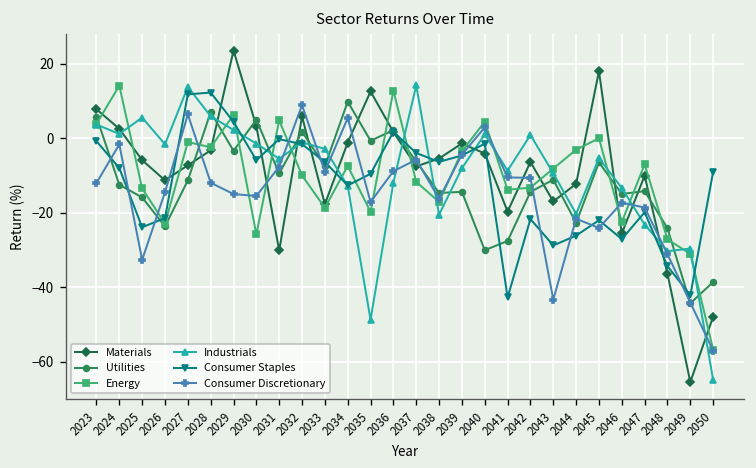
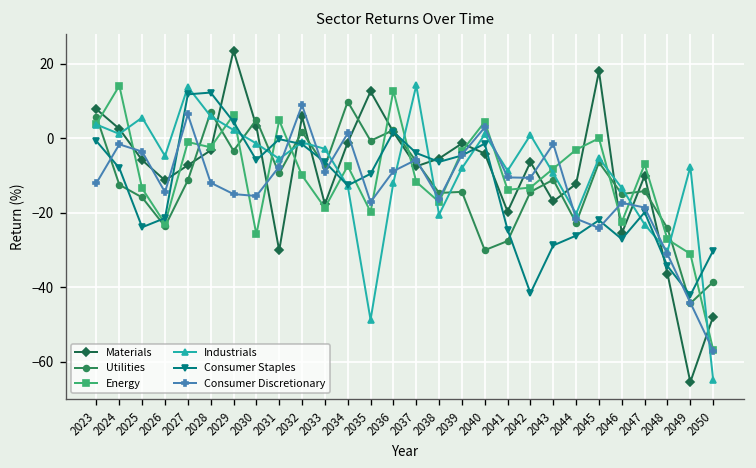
  {
    "Industrials": {
      "2024": 1,
      "2025": 6,
-     "2026": -2,
+     "2026": -5,
      "2027": 14,
      "2028": 6,
      "2029": 2,
      "2030": -1,
      "2031": -5,
      "2033": -3,
      "2035": -49,
      "2036": -12,
      "2037": 14,
      "2038": -20,
      "2039": -8,
      "2040": 1,
      "2041": -9,
      "2042": 1,
      "2043": -9,
      "2044": -20,
      "2045": -5,
      "2046": -13,
      "2047": -23,
-     "2049": -30,
+     "2049": -8,
      "2050": -65
    },
    "Consumer Staples": {
      "2023": -1,
      "2024": -8,
      "2025": -24,
      "2026": -21,
      "2027": 12,
      "2028": 12,
      "2029": 4,
      "2030": -6,
      "2031": 0,
      "2033": -6,
      "2035": -10,
      "2037": -4,
      "2038": -6,
      "2040": -1,
-     "2041": -43,
-     "2042": -22,
+     "2041": -25,
+     "2042": -42,
      "2043": -29,
      "2044": -26,
      "2045": -22,
      "2046": -27,
      "2047": -20,
      "2048": -34,
      "2049": -42,
-     "2050": -9
+     "2050": -30
    },
    "Consumer Discretionary": {
      "2023": -12,
      "2024": -2,
-     "2025": -33,
+     "2025": -4,
      "2026": -14,
      "2027": 6,
      "2028": -12,
      "2029": -15,
      "2030": -15,
      "2031": -8,
      "2032": 9,
      "2033": -9,
-     "2034": 5,
+     "2034": 1,
      "2035": -17,
      "2036": -9,
      "2038": -16,
      "2040": 3,
      "2041": -10,
      "2042": -11,
-     "2043": -43,
+     "2043": -1,
      "2044": -22,
      "2045": -24,
      "2046": -17,
      "2047": -19
    }
  }
